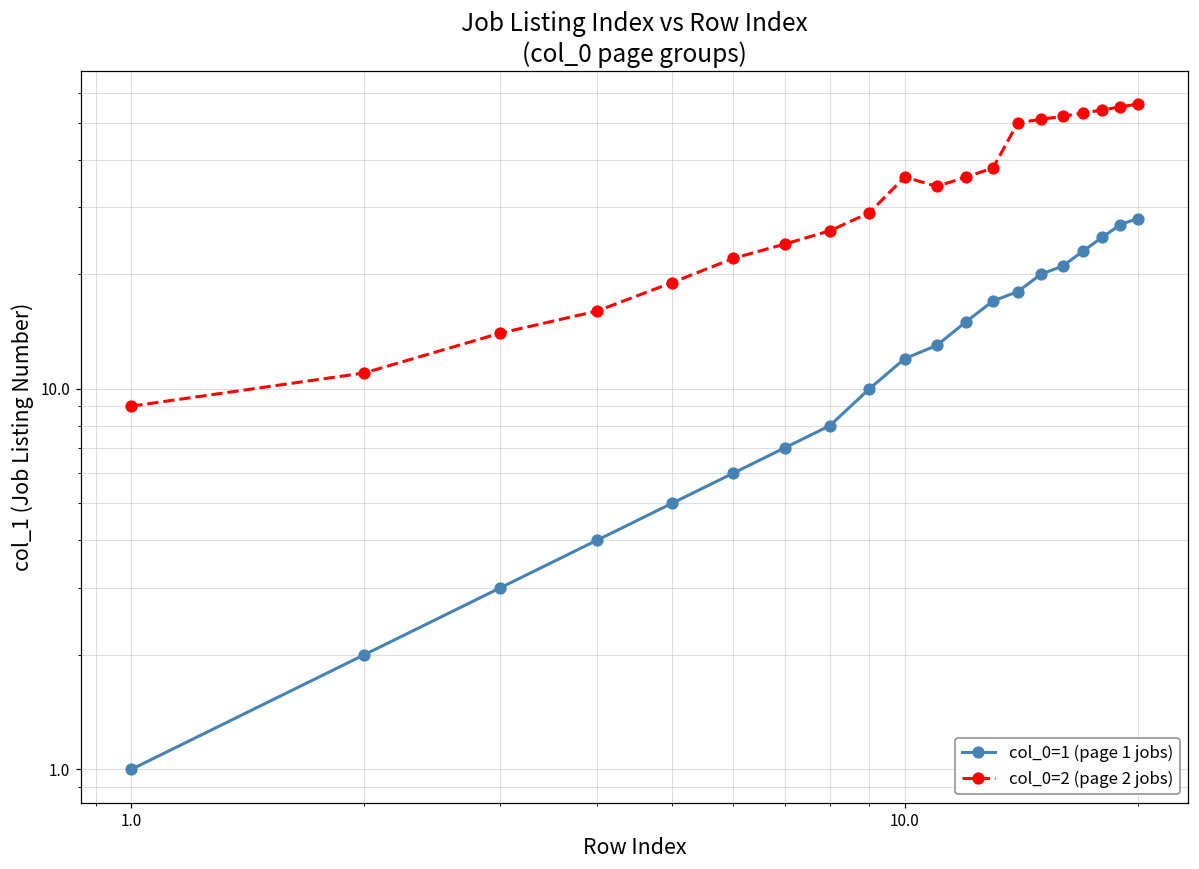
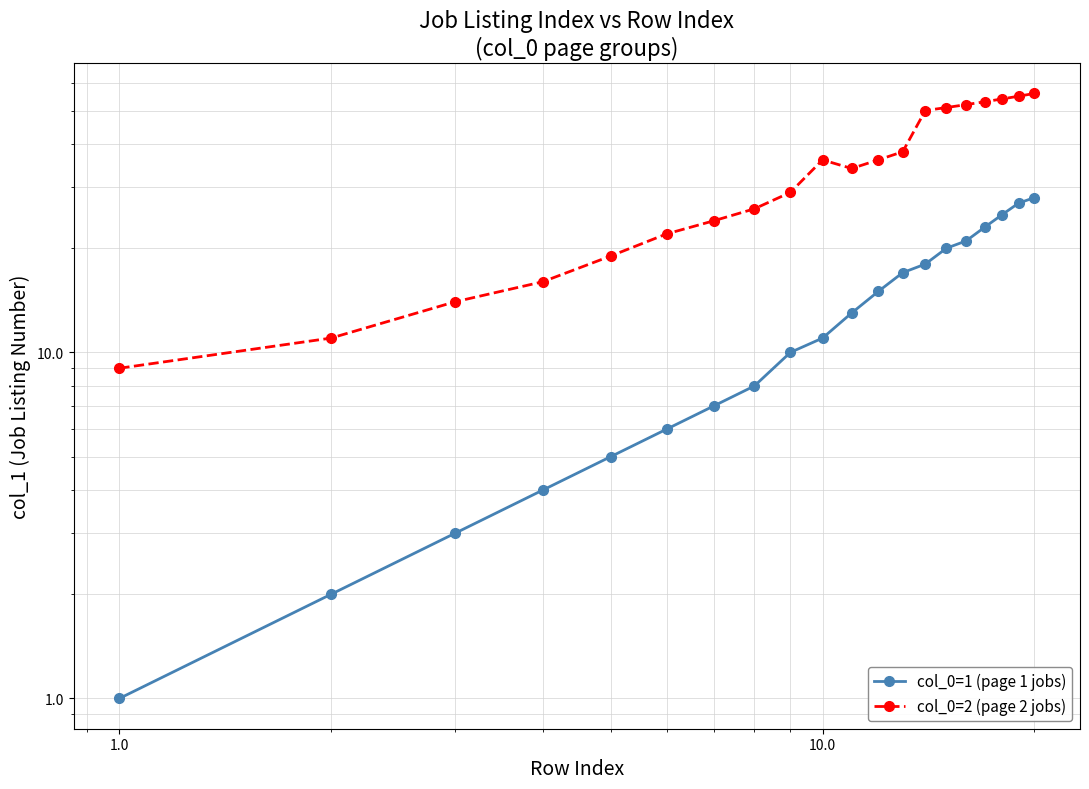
  {
    "col_0=1 (page 1 jobs)": {
      "1.0": 1,
-     "10.0": 12
+     "10.0": 11
    },
    "col_0=2 (page 2 jobs)": {
      "1.0": 9,
      "10.0": 36
    }
  }
